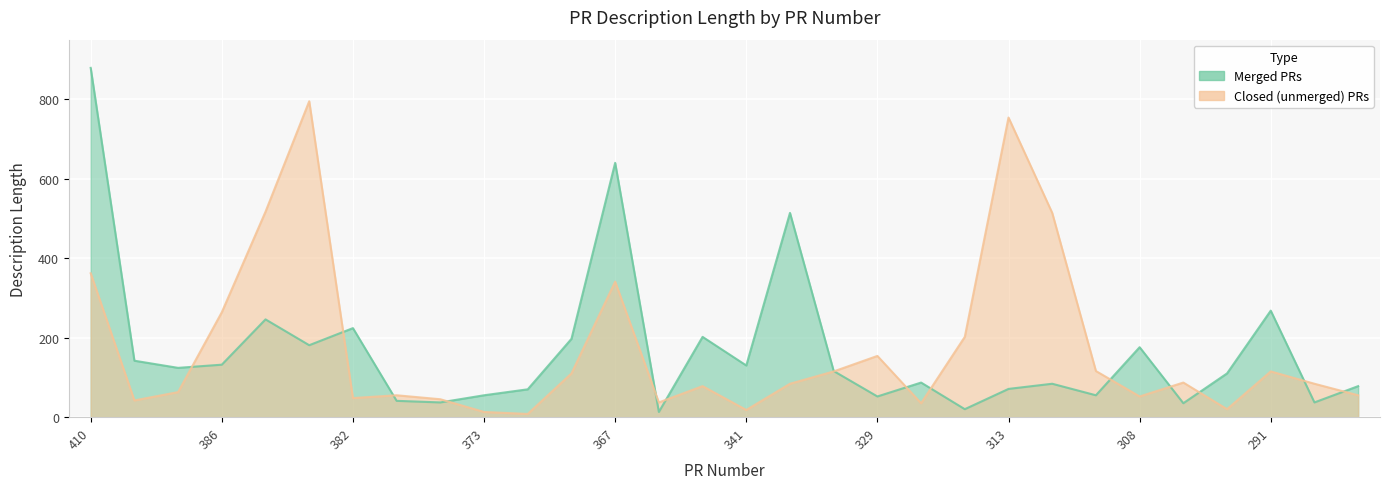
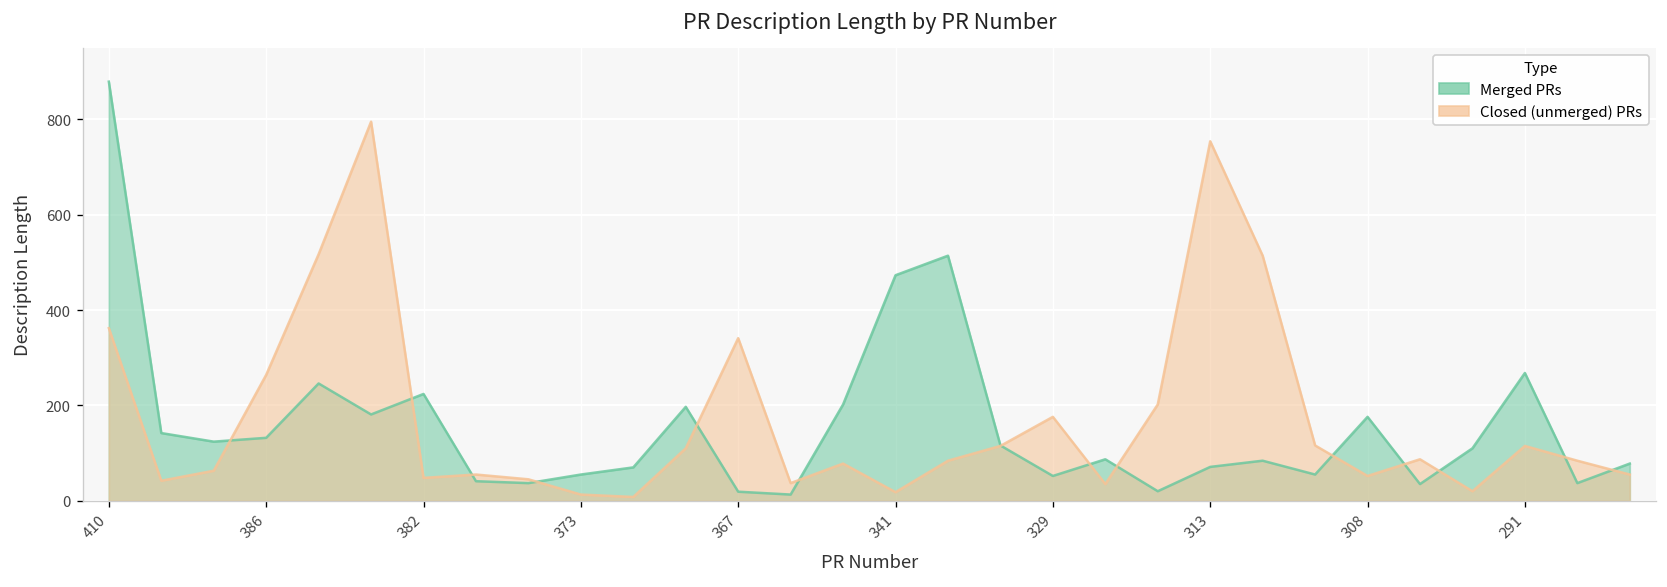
  {
    "Merged PRs": {
      "410": 880,
      "386": 130,
      "382": 220,
      "373": 60,
-     "367": 640,
-     "341": 130,
+     "367": 20,
+     "341": 470,
      "329": 50,
      "313": 70,
      "308": 180,
      "291": 270
    },
    "Closed (unmerged) PRs": {
      "410": 360,
      "386": 260,
      "382": 50,
      "373": 10,
      "367": 340,
      "341": 20,
-     "329": 150,
+     "329": 180,
      "313": 750,
      "308": 50,
      "291": 120
    }
  }
